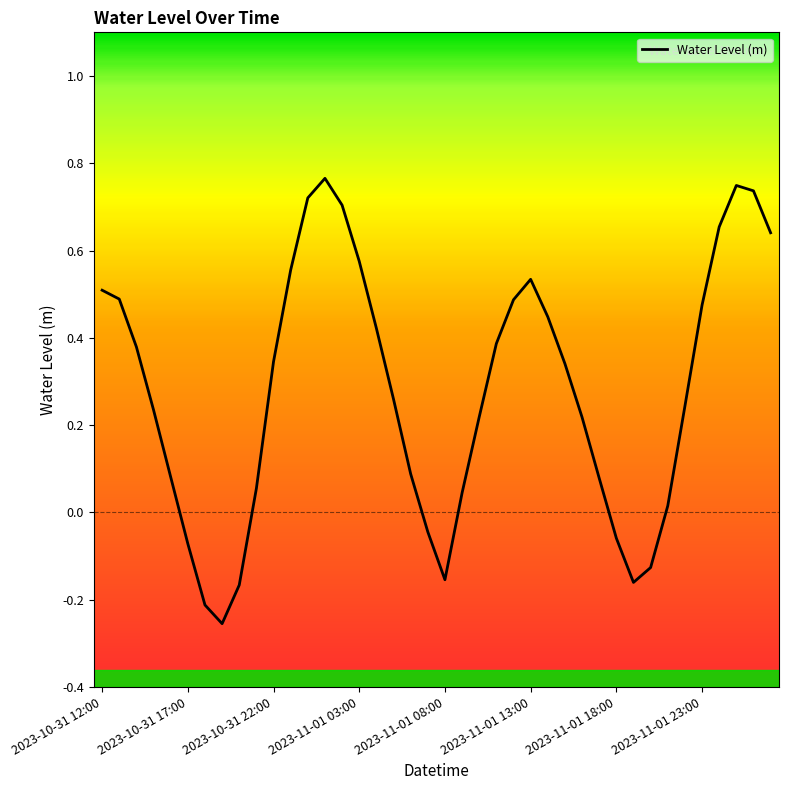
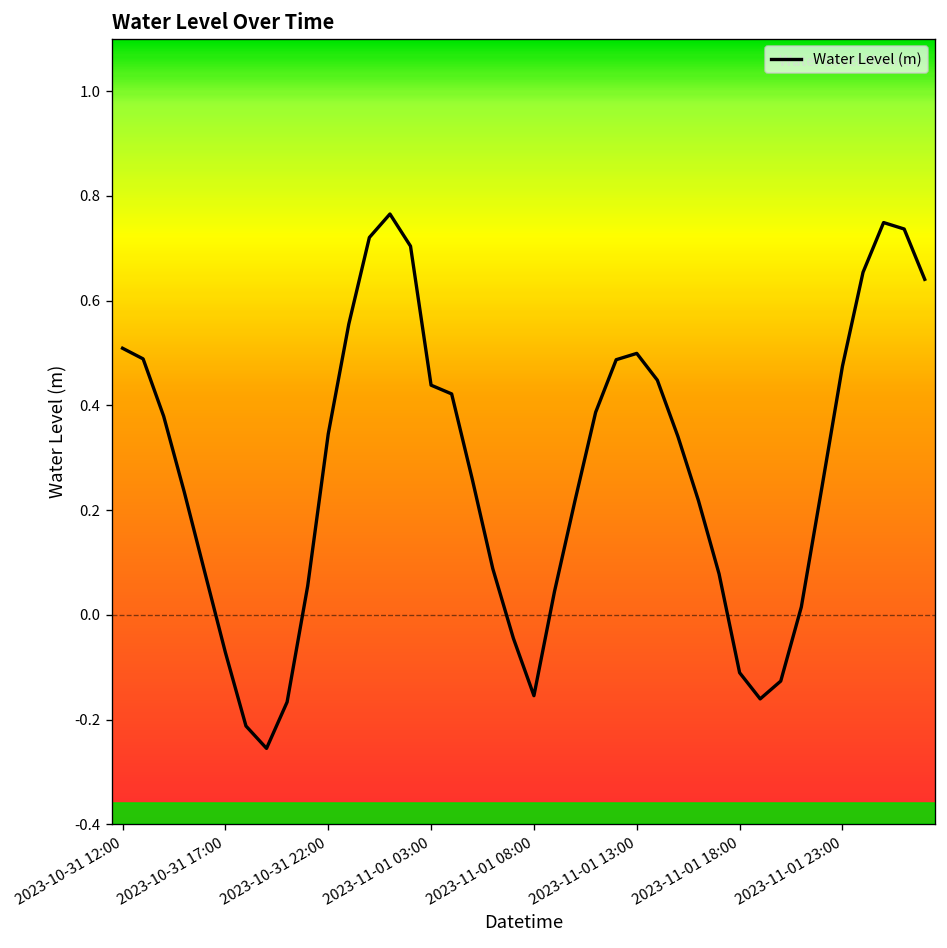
  {
    "2023-10-31 12:00": 0.51,
    "2023-10-31 17:00": -0.07,
    "2023-10-31 22:00": 0.35,
-   "2023-11-01 03:00": 0.58,
+   "2023-11-01 03:00": 0.44,
    "2023-11-01 08:00": -0.15,
-   "2023-11-01 13:00": 0.53,
-   "2023-11-01 18:00": -0.06,
+   "2023-11-01 13:00": 0.50,
+   "2023-11-01 18:00": -0.11,
    "2023-11-01 23:00": 0.47
  }
